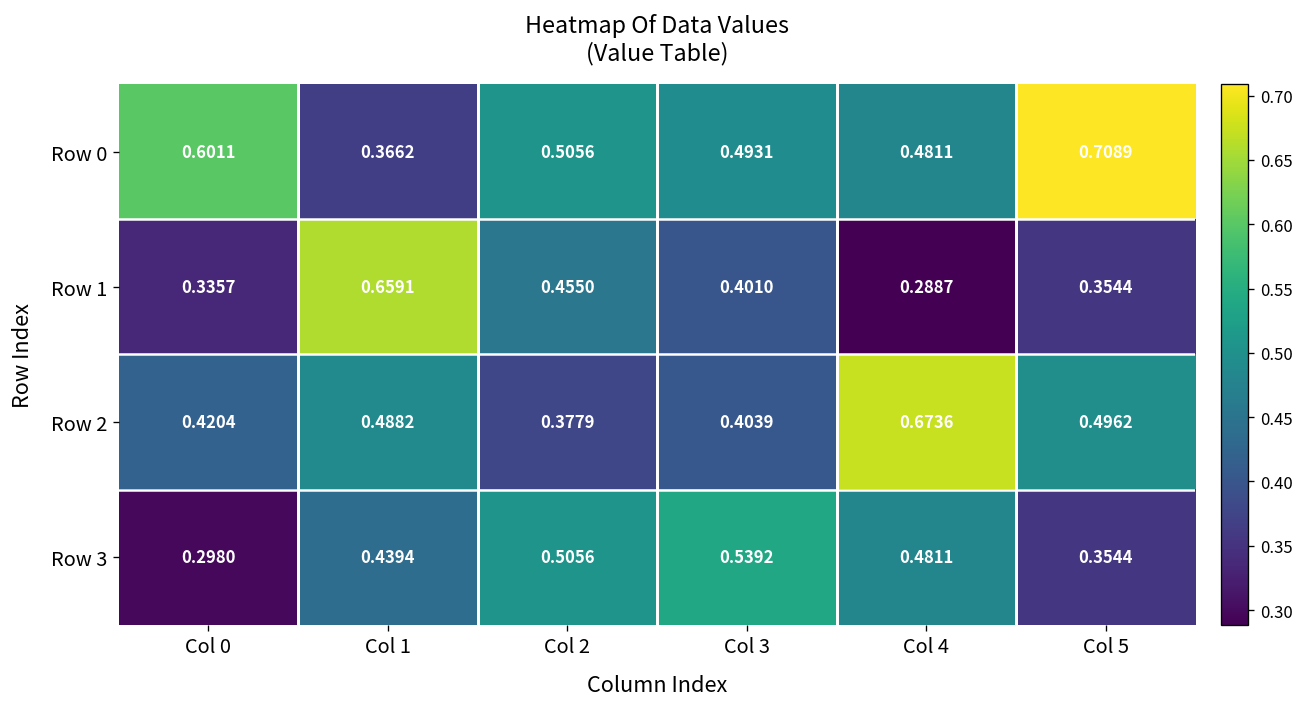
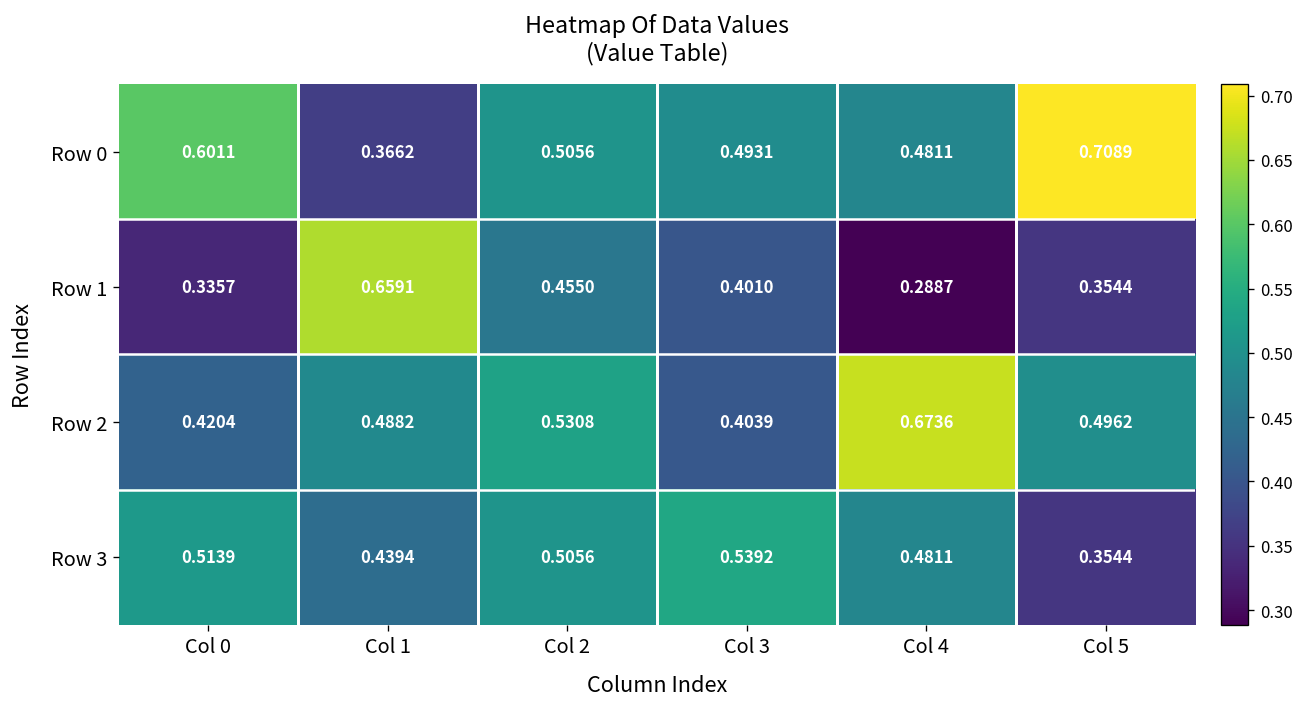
  {
    "Row 0": {
      "Col 0": 0.6011,
      "Col 1": 0.3662,
      "Col 2": 0.5056,
      "Col 3": 0.4931,
      "Col 4": 0.4811,
      "Col 5": 0.7089
    },
    "Row 1": {
      "Col 0": 0.3357,
      "Col 1": 0.6591,
      "Col 2": 0.4550,
      "Col 3": 0.4010,
      "Col 4": 0.2887,
      "Col 5": 0.3544
    },
    "Row 2": {
      "Col 0": 0.4204,
      "Col 1": 0.4882,
-     "Col 2": 0.3779,
+     "Col 2": 0.5308,
      "Col 3": 0.4039,
      "Col 4": 0.6736,
      "Col 5": 0.4962
    },
    "Row 3": {
-     "Col 0": 0.2980,
+     "Col 0": 0.5139,
      "Col 1": 0.4394,
      "Col 2": 0.5056,
      "Col 3": 0.5392,
      "Col 4": 0.4811,
      "Col 5": 0.3544
    }
  }
